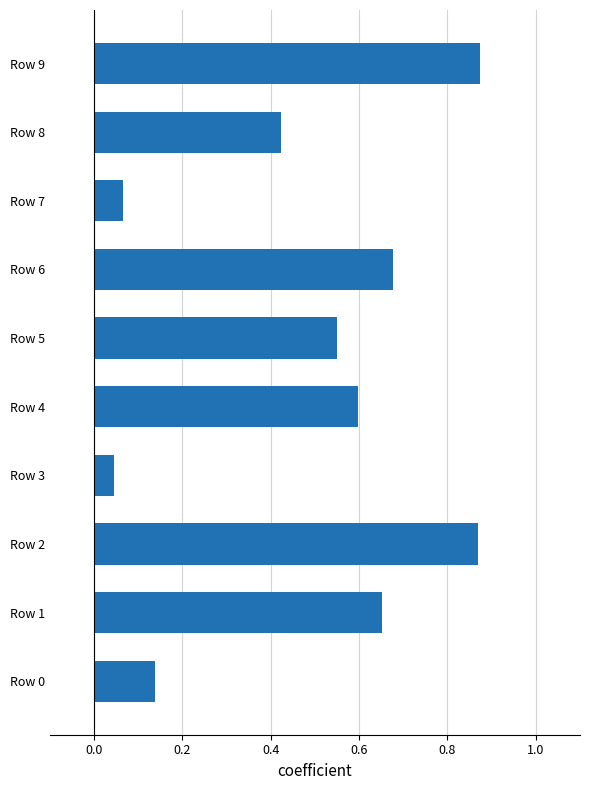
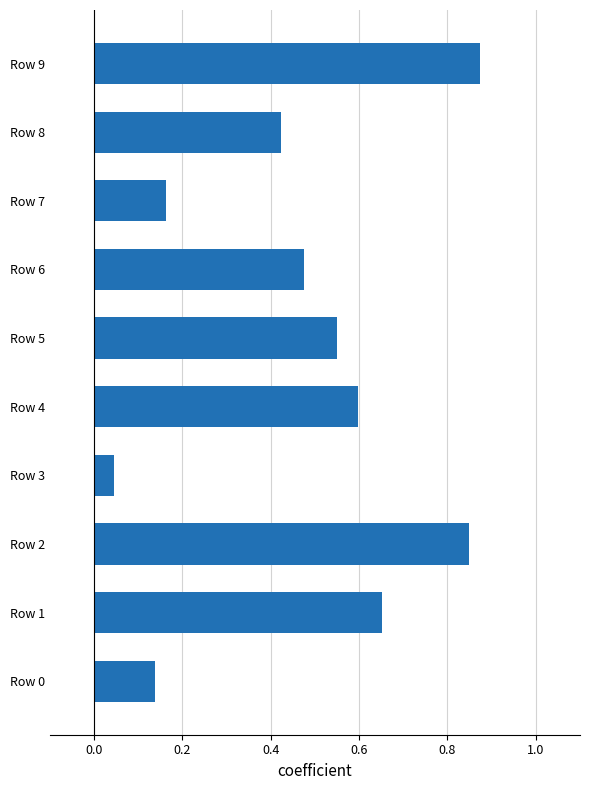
  {
    "Row 9": 0.87,
    "Row 8": 0.42,
-   "Row 7": 0.07,
-   "Row 6": 0.68,
+   "Row 7": 0.16,
+   "Row 6": 0.48,
    "Row 5": 0.55,
    "Row 4": 0.60,
    "Row 3": 0.05,
-   "Row 2": 0.87,
+   "Row 2": 0.85,
    "Row 1": 0.65,
    "Row 0": 0.14
  }
